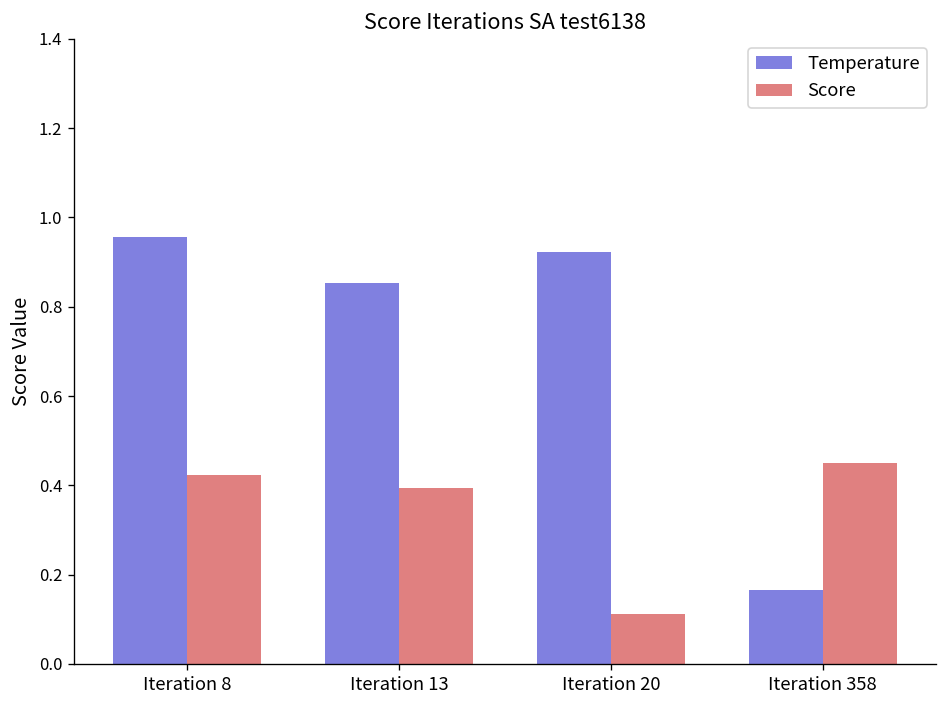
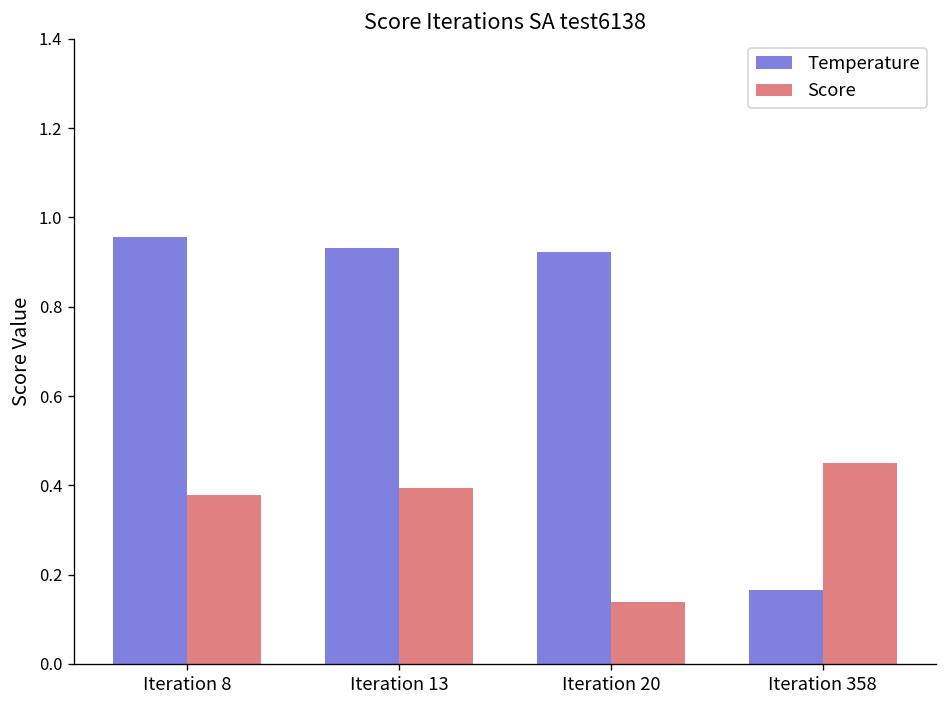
  {
    "Temperature": {
      "Iteration 8": 0.96,
-     "Iteration 13": 0.85,
+     "Iteration 13": 0.93,
      "Iteration 20": 0.92,
      "Iteration 358": 0.17
    },
    "Score": {
-     "Iteration 8": 0.42,
+     "Iteration 8": 0.38,
      "Iteration 13": 0.39,
-     "Iteration 20": 0.11,
+     "Iteration 20": 0.14,
      "Iteration 358": 0.45
    }
  }
